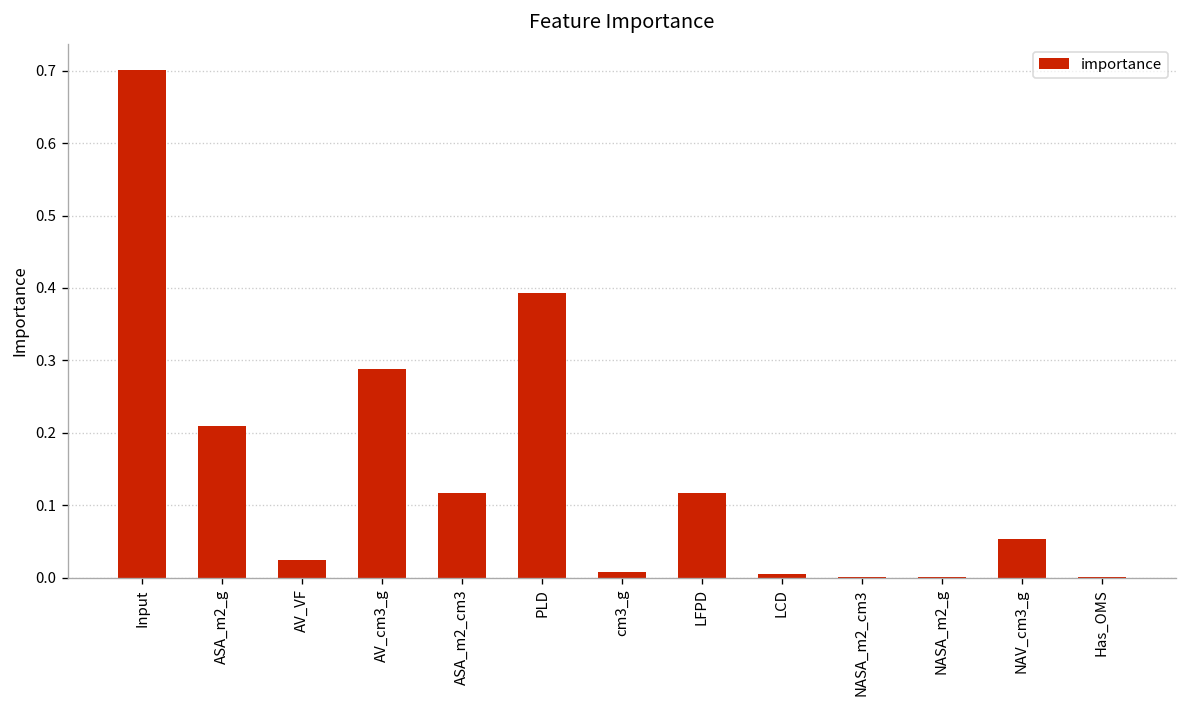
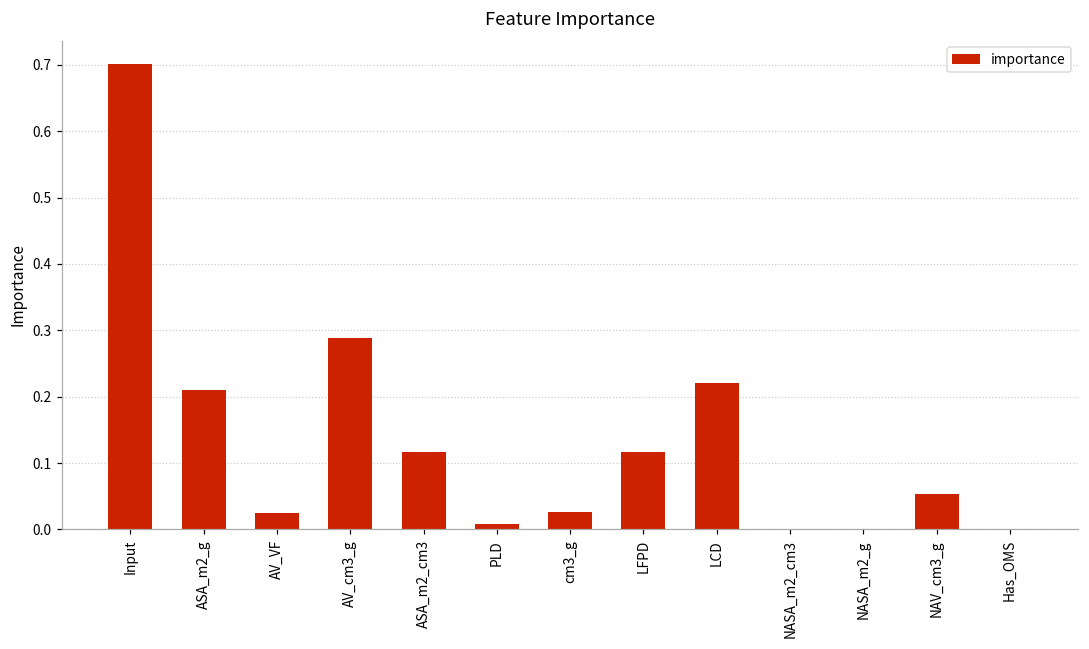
  {
    "Input": 0.70,
    "ASA_m2_g": 0.21,
    "AV_VF": 0.02,
    "AV_cm3_g": 0.29,
    "ASA_m2_cm3": 0.12,
-   "PLD": 0.39,
-   "cm3_g": 0.01,
+   "PLD": 0.01,
+   "cm3_g": 0.03,
    "LFPD": 0.12,
-   "LCD": 0.00,
+   "LCD": 0.22,
    "NAV_cm3_g": 0.05
  }
